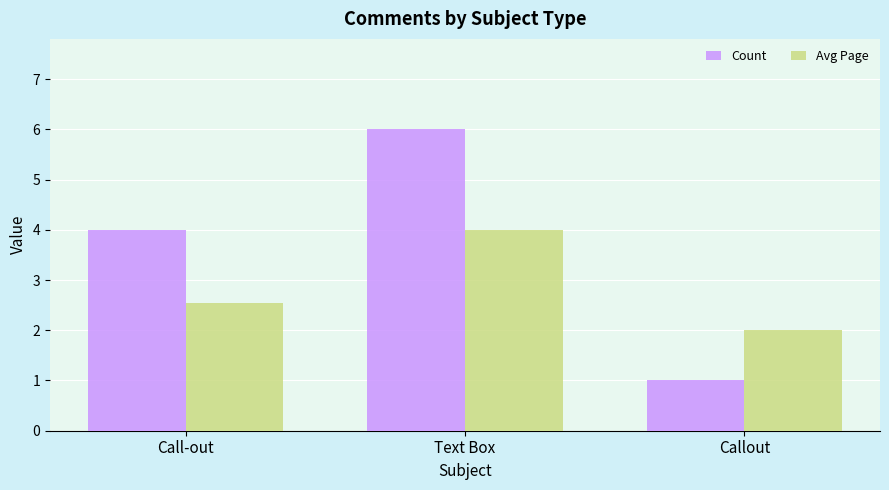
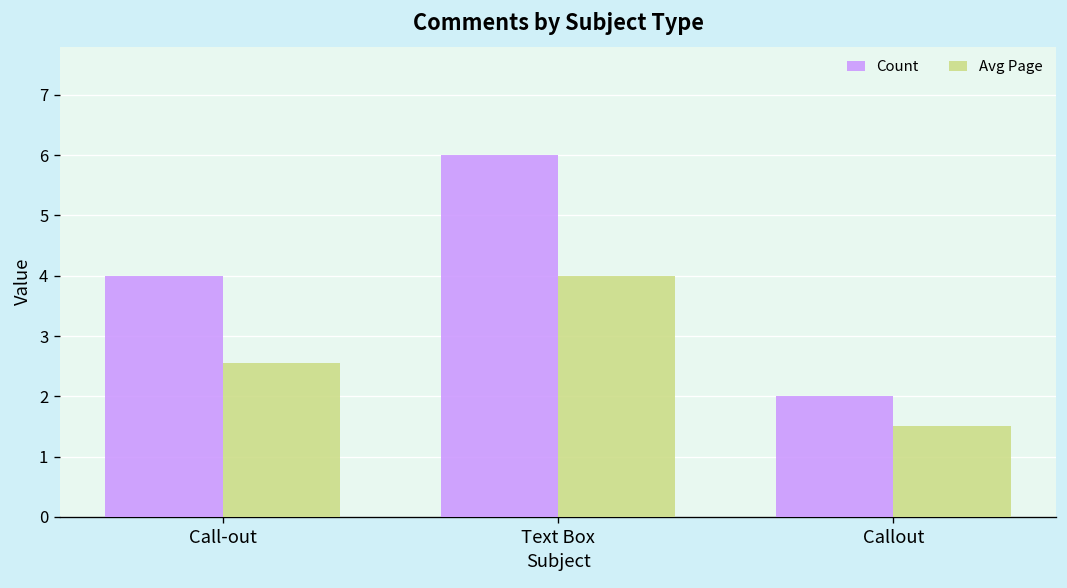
  {
    "Count": {
      "Call-out": 4,
      "Text Box": 6,
-     "Callout": 1
+     "Callout": 2
    },
    "Avg Page": {
      "Call-out": 2.6,
      "Text Box": 4.0,
-     "Callout": 2.0
+     "Callout": 1.5
    }
  }
